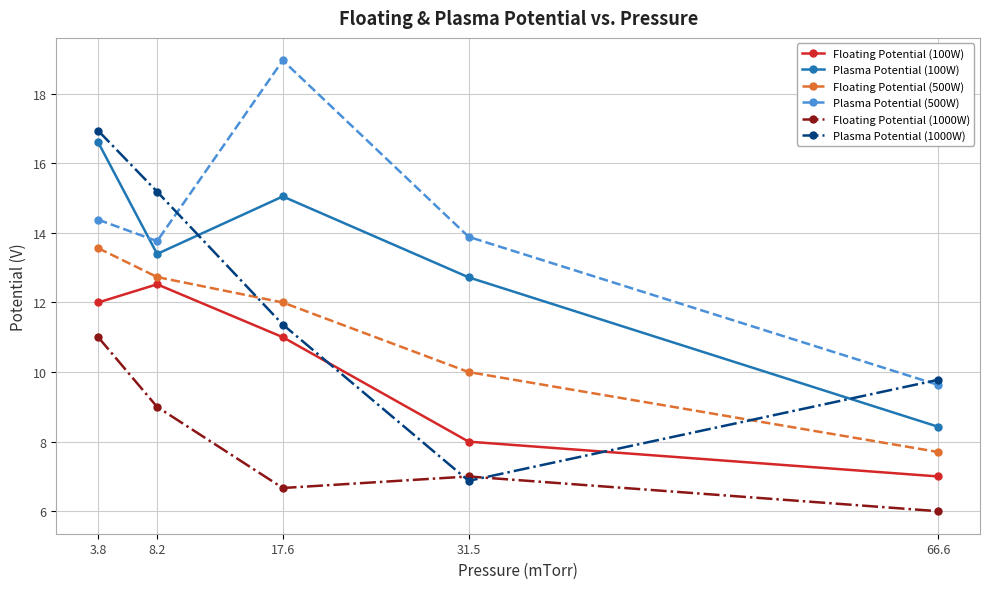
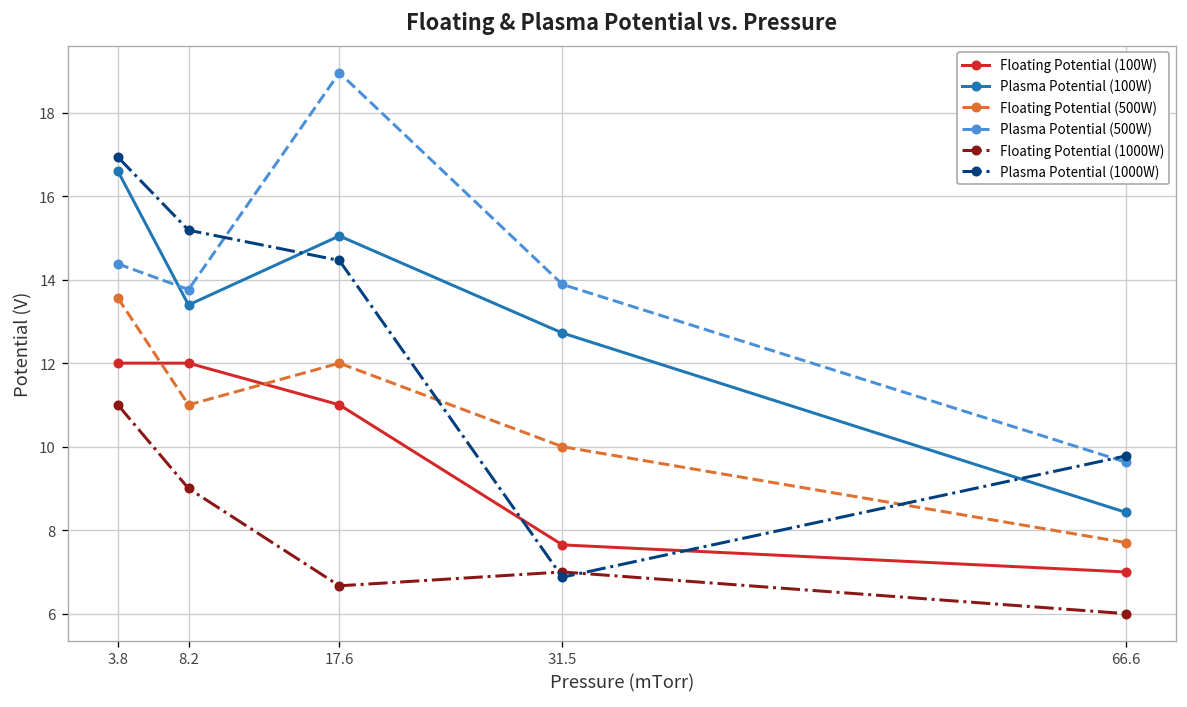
  {
    "Floating Potential (100W)": {
      "3.8": 12.0,
-     "8.2": 12.5,
+     "8.2": 12.0,
      "17.6": 11.0,
-     "31.5": 8.0,
+     "31.5": 7.6,
      "66.6": 7.0
    },
    "Plasma Potential (100W)": {
      "3.8": 16.6,
      "8.2": 13.4,
      "17.6": 15.0,
      "31.5": 12.7,
      "66.6": 8.4
    },
    "Floating Potential (500W)": {
      "3.8": 13.6,
-     "8.2": 12.7,
+     "8.2": 11.0,
      "17.6": 12.0,
      "31.5": 10.0,
      "66.6": 7.7
    },
    "Plasma Potential (500W)": {
      "3.8": 14.4,
      "8.2": 13.8,
      "17.6": 19.0,
      "31.5": 13.9,
      "66.6": 9.6
    },
    "Floating Potential (1000W)": {
      "3.8": 11.0,
      "8.2": 9.0,
      "17.6": 6.7,
      "31.5": 7.0,
      "66.6": 6.0
    },
    "Plasma Potential (1000W)": {
      "3.8": 16.9,
      "8.2": 15.2,
-     "17.6": 11.4,
+     "17.6": 14.5,
      "31.5": 6.9,
      "66.6": 9.8
    }
  }
